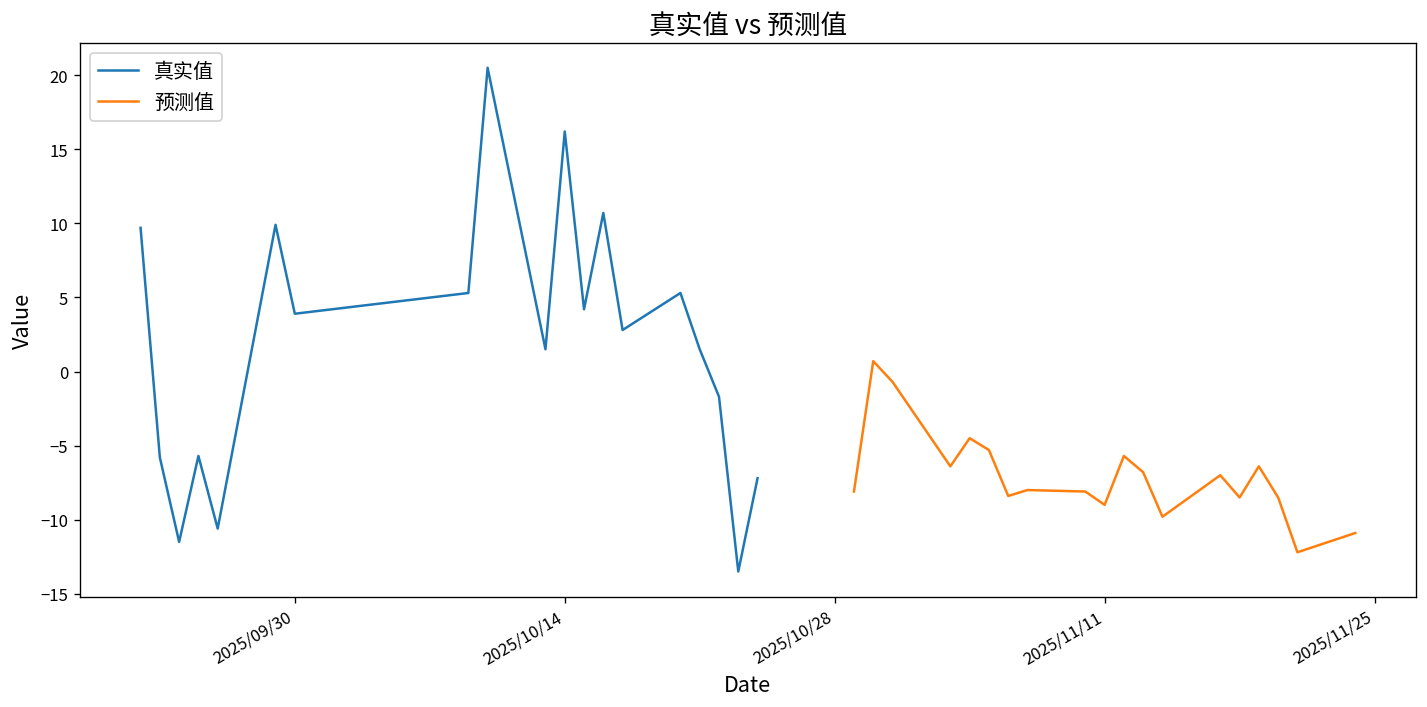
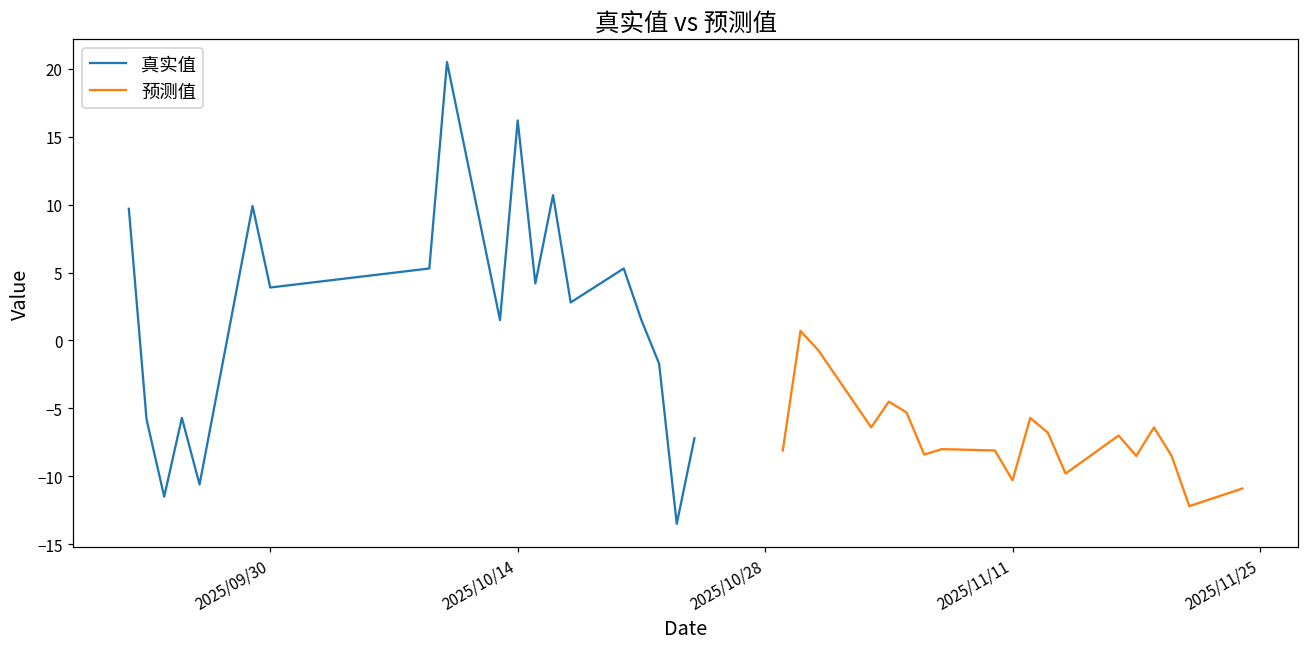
  {
    "真实值": {
      "2025/09/30": 3.9,
      "2025/10/14": 16.2
    },
    "预测值": {
-     "2025/11/11": -9.0
+     "2025/11/11": -10.3
    }
  }
